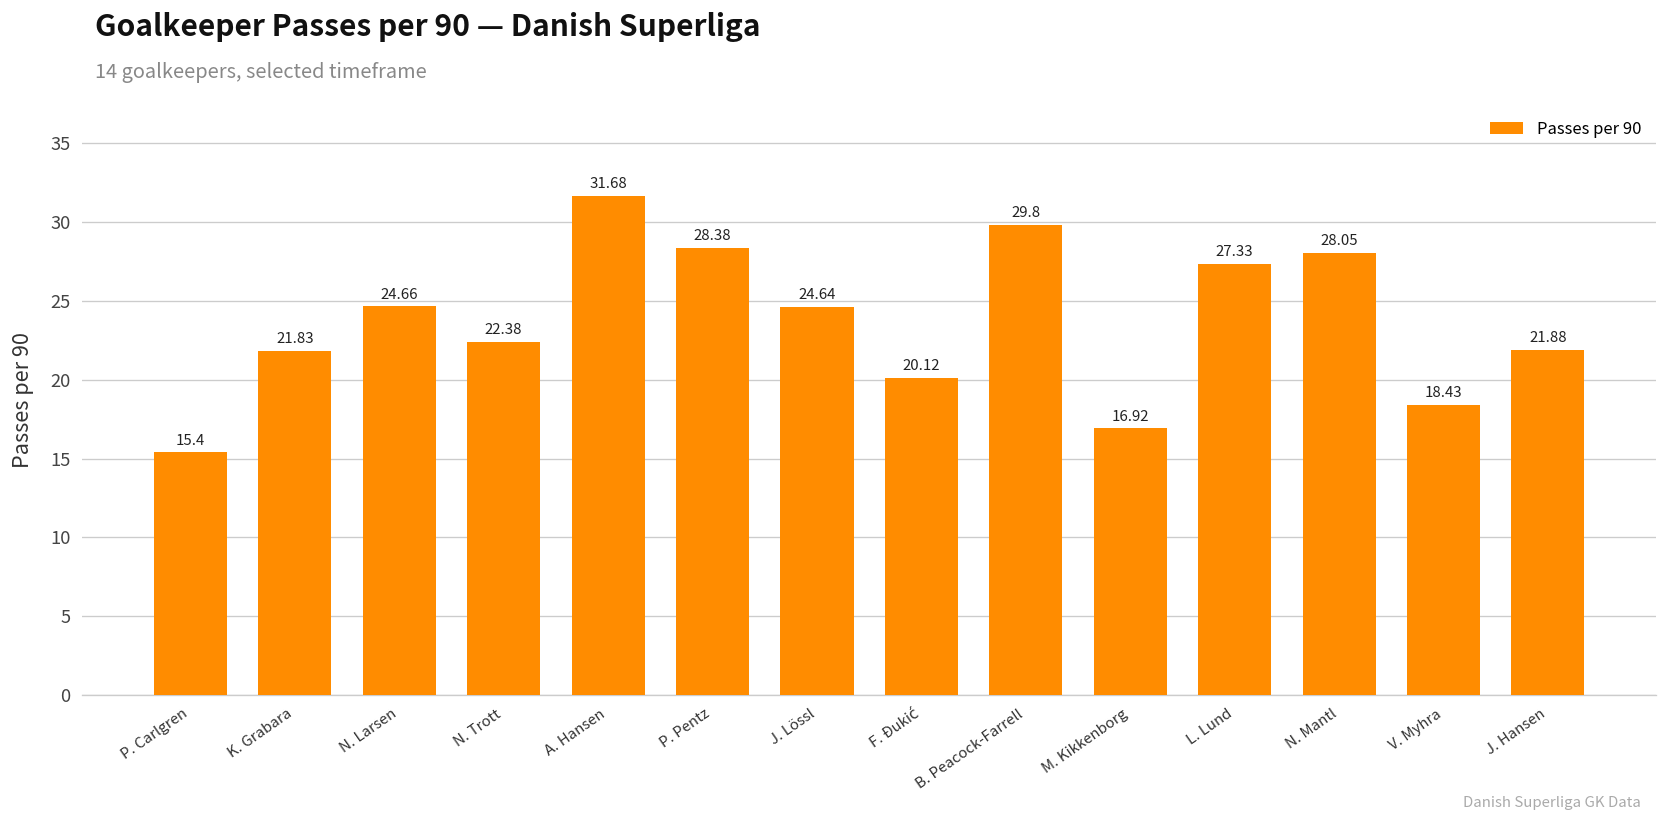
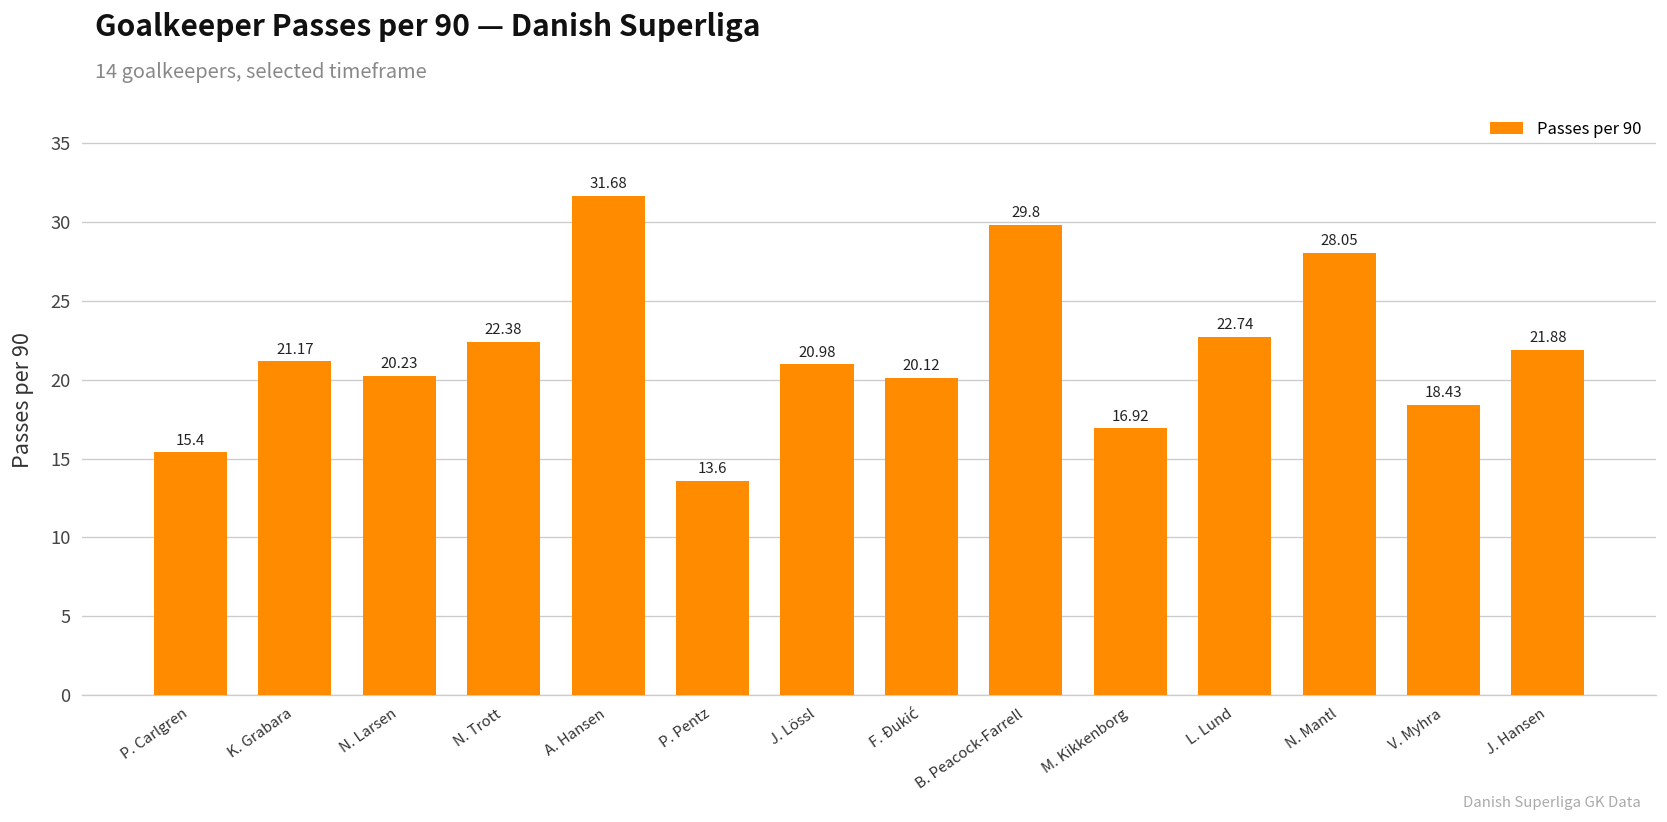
  {
    "P. Carlgren": 15.4,
-   "K. Grabara": 21.83,
-   "N. Larsen": 24.66,
+   "K. Grabara": 21.17,
+   "N. Larsen": 20.23,
    "N. Trott": 22.38,
    "A. Hansen": 31.68,
-   "P. Pentz": 28.38,
-   "J. Lössl": 24.64,
+   "P. Pentz": 13.6,
+   "J. Lössl": 20.98,
    "F. Đukić": 20.12,
    "B. Peacock-Farrell": 29.8,
    "M. Kikkenborg": 16.92,
-   "L. Lund": 27.33,
+   "L. Lund": 22.74,
    "N. Mantl": 28.05,
    "V. Myhra": 18.43,
    "J. Hansen": 21.88
  }
